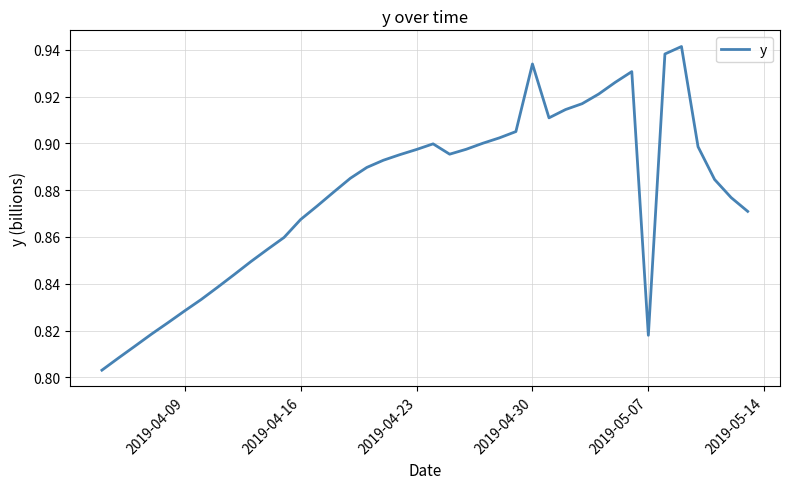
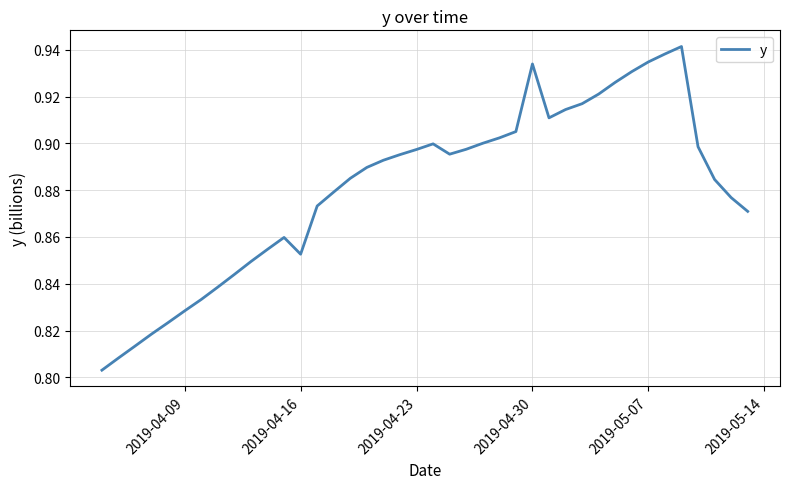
  {
    "2019-04-09": 0.828,
-   "2019-04-16": 0.867,
+   "2019-04-16": 0.853,
    "2019-04-23": 0.897,
    "2019-04-30": 0.934,
-   "2019-05-07": 0.818
+   "2019-05-07": 0.935
  }
